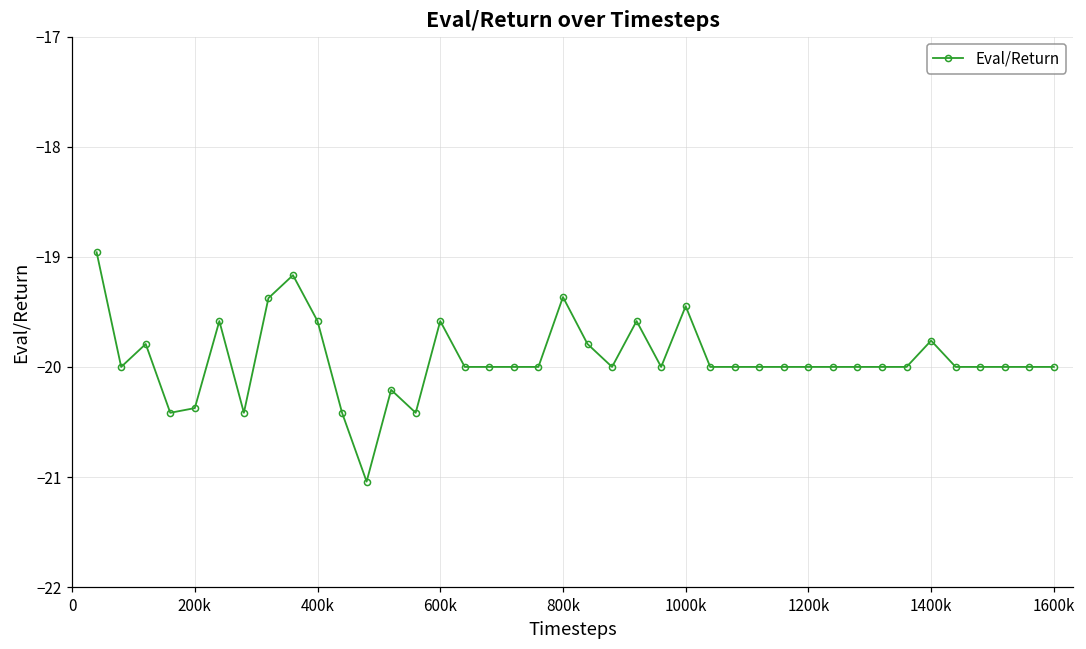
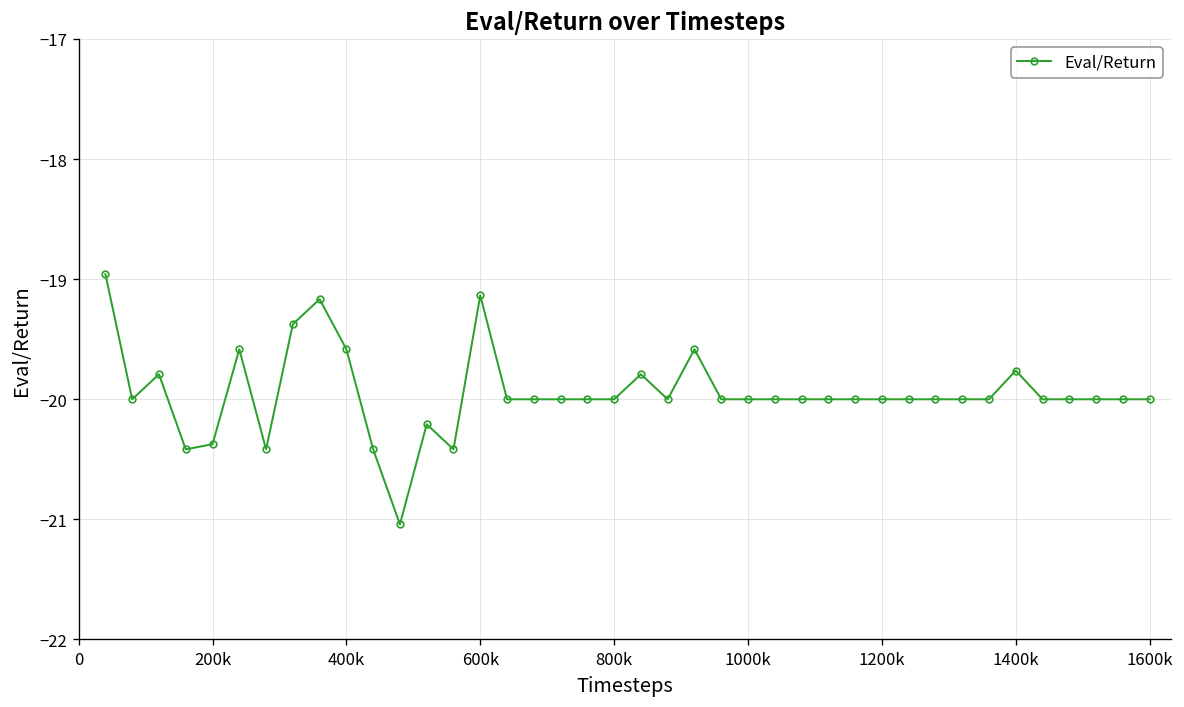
  {
    "200k": -20.37,
    "400k": -19.58,
-   "600k": -19.58,
-   "800k": -19.37,
-   "1000k": -19.45,
+   "600k": -19.13,
+   "800k": -20.00,
+   "1000k": -20.00,
    "1200k": -20.00,
    "1400k": -19.76,
    "1600k": -20.00
  }
